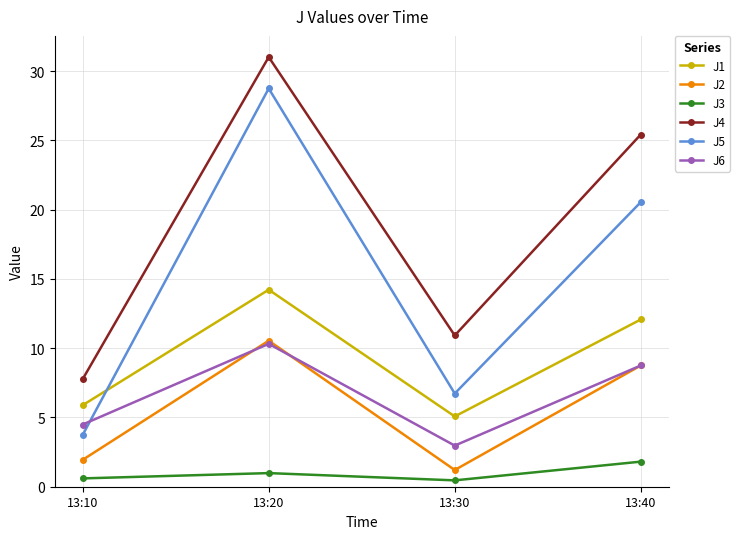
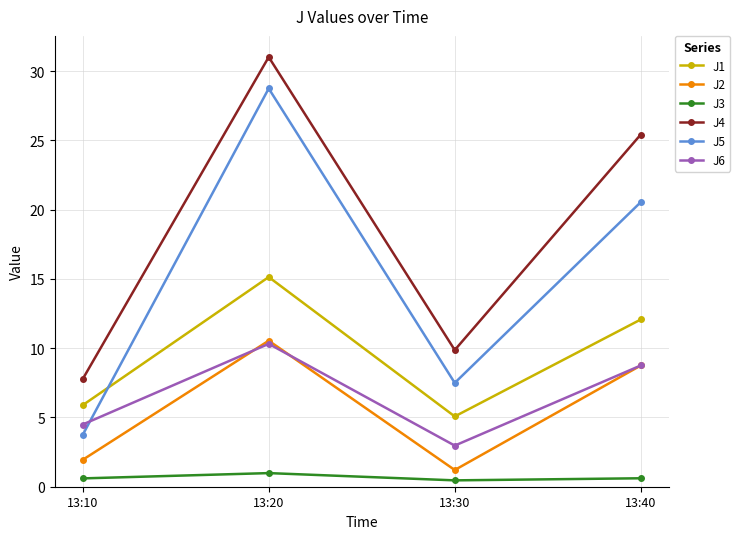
  {
    "J1": {
      "13:10": 5.9,
-     "13:20": 14.2,
+     "13:20": 15.1,
      "13:30": 5.1,
      "13:40": 12.1
    },
    "J2": {
      "13:10": 1.9,
      "13:20": 10.5,
      "13:30": 1.2
    },
    "J3": {
      "13:10": 0.6,
      "13:20": 1.0,
      "13:30": 0.5,
-     "13:40": 1.8
+     "13:40": 0.6
    },
    "J4": {
      "13:10": 7.8,
      "13:20": 31.0,
-     "13:30": 10.9,
+     "13:30": 9.9,
      "13:40": 25.4
    },
    "J5": {
      "13:10": 3.7,
      "13:20": 28.7,
-     "13:30": 6.7,
+     "13:30": 7.5,
      "13:40": 20.5
    },
    "J6": {
      "13:10": 4.5,
      "13:20": 10.3,
      "13:30": 3.0
    }
  }
